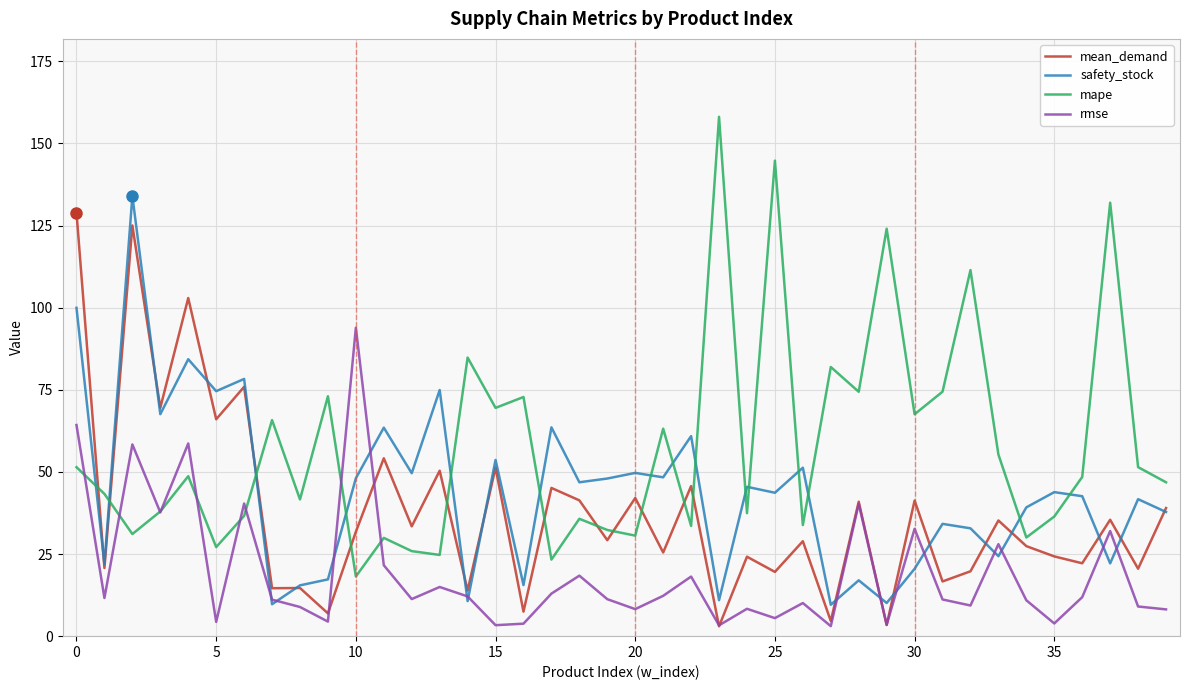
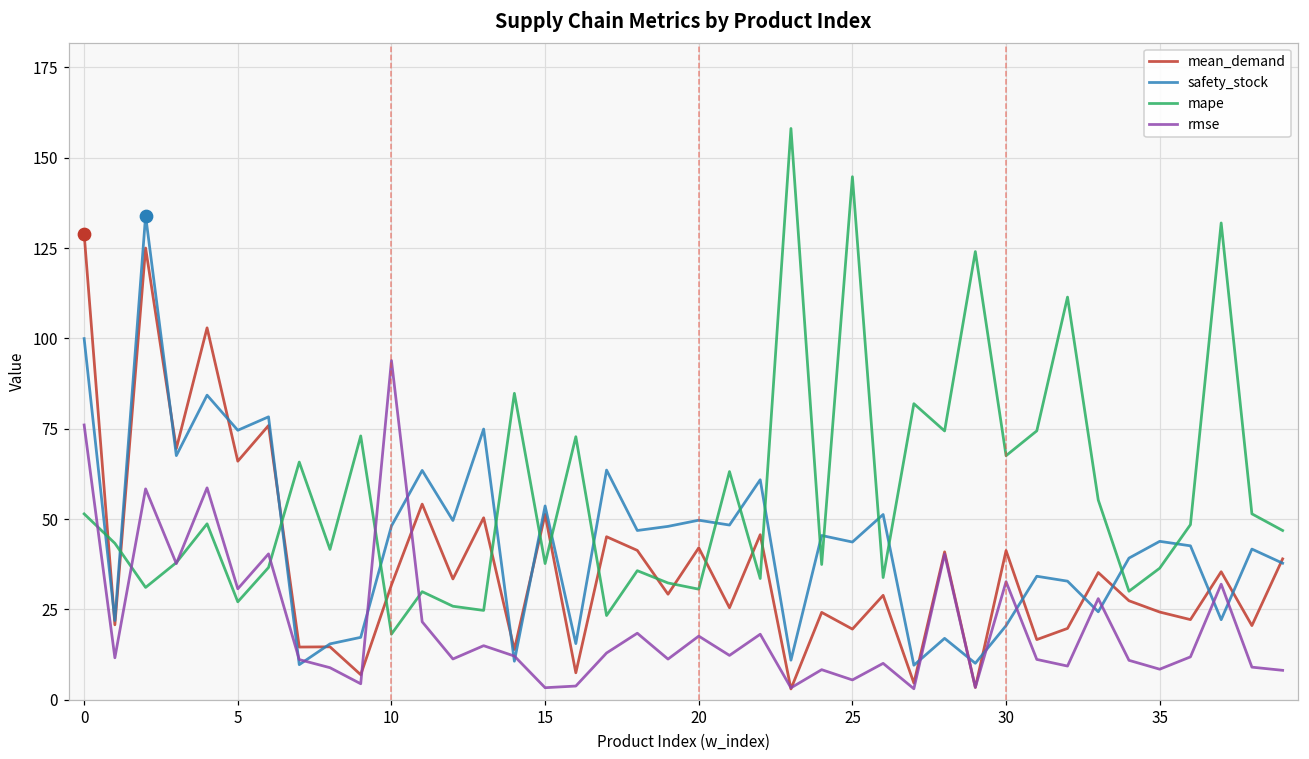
  {
    "mape": {
      "0": 51,
      "5": 27,
      "10": 18,
-     "15": 70,
+     "15": 38,
      "20": 31,
      "25": 145,
      "30": 68,
      "35": 36
    },
    "rmse": {
-     "0": 64,
-     "5": 4,
+     "0": 76,
+     "5": 31,
      "10": 94,
      "15": 3,
-     "20": 8,
+     "20": 18,
      "25": 5,
      "30": 33,
-     "35": 4
+     "35": 8
    }
  }
